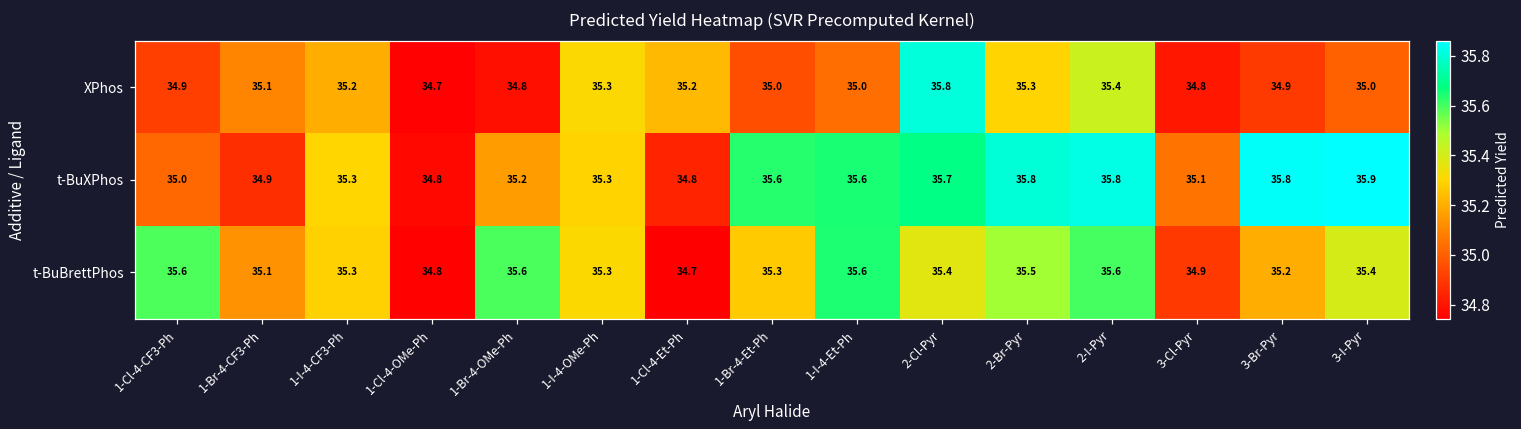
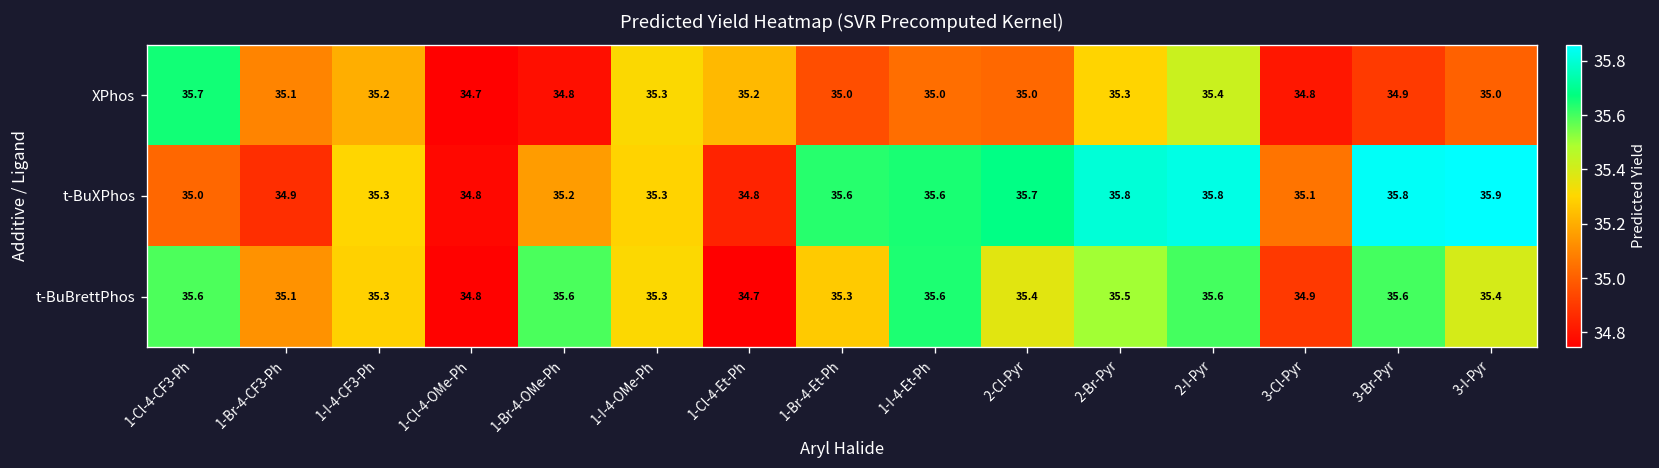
  {
    "XPhos": {
-     "1-Cl-4-CF3-Ph": 34.9,
+     "1-Cl-4-CF3-Ph": 35.7,
      "1-Br-4-CF3-Ph": 35.1,
      "1-I-4-CF3-Ph": 35.2,
      "1-Cl-4-OMe-Ph": 34.7,
      "1-Br-4-OMe-Ph": 34.8,
      "1-I-4-OMe-Ph": 35.3,
      "1-Cl-4-Et-Ph": 35.2,
      "1-Br-4-Et-Ph": 35.0,
      "1-I-4-Et-Ph": 35.0,
-     "2-Cl-Pyr": 35.8,
+     "2-Cl-Pyr": 35.0,
      "2-Br-Pyr": 35.3,
      "2-I-Pyr": 35.4,
      "3-Cl-Pyr": 34.8,
      "3-Br-Pyr": 34.9,
      "3-I-Pyr": 35.0
    },
    "t-BuXPhos": {
      "1-Cl-4-CF3-Ph": 35.0,
      "1-Br-4-CF3-Ph": 34.9,
      "1-I-4-CF3-Ph": 35.3,
      "1-Cl-4-OMe-Ph": 34.8,
      "1-Br-4-OMe-Ph": 35.2,
      "1-I-4-OMe-Ph": 35.3,
      "1-Cl-4-Et-Ph": 34.8,
      "1-Br-4-Et-Ph": 35.6,
      "1-I-4-Et-Ph": 35.6,
      "2-Cl-Pyr": 35.7,
      "2-Br-Pyr": 35.8,
      "2-I-Pyr": 35.8,
      "3-Cl-Pyr": 35.1,
      "3-Br-Pyr": 35.8,
      "3-I-Pyr": 35.9
    },
    "t-BuBrettPhos": {
      "1-Cl-4-CF3-Ph": 35.6,
      "1-Br-4-CF3-Ph": 35.1,
      "1-I-4-CF3-Ph": 35.3,
      "1-Cl-4-OMe-Ph": 34.8,
      "1-Br-4-OMe-Ph": 35.6,
      "1-I-4-OMe-Ph": 35.3,
      "1-Cl-4-Et-Ph": 34.7,
      "1-Br-4-Et-Ph": 35.3,
      "1-I-4-Et-Ph": 35.6,
      "2-Cl-Pyr": 35.4,
      "2-Br-Pyr": 35.5,
      "2-I-Pyr": 35.6,
      "3-Cl-Pyr": 34.9,
-     "3-Br-Pyr": 35.2,
+     "3-Br-Pyr": 35.6,
      "3-I-Pyr": 35.4
    }
  }
